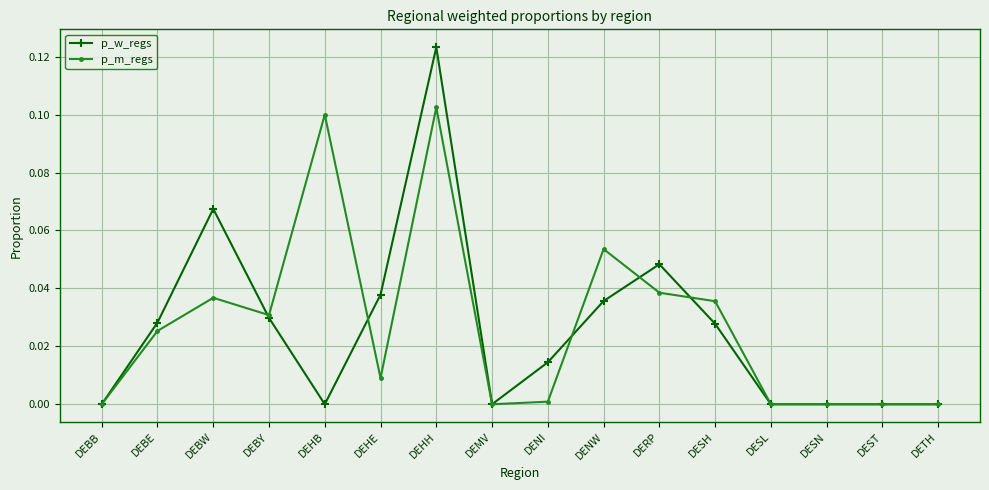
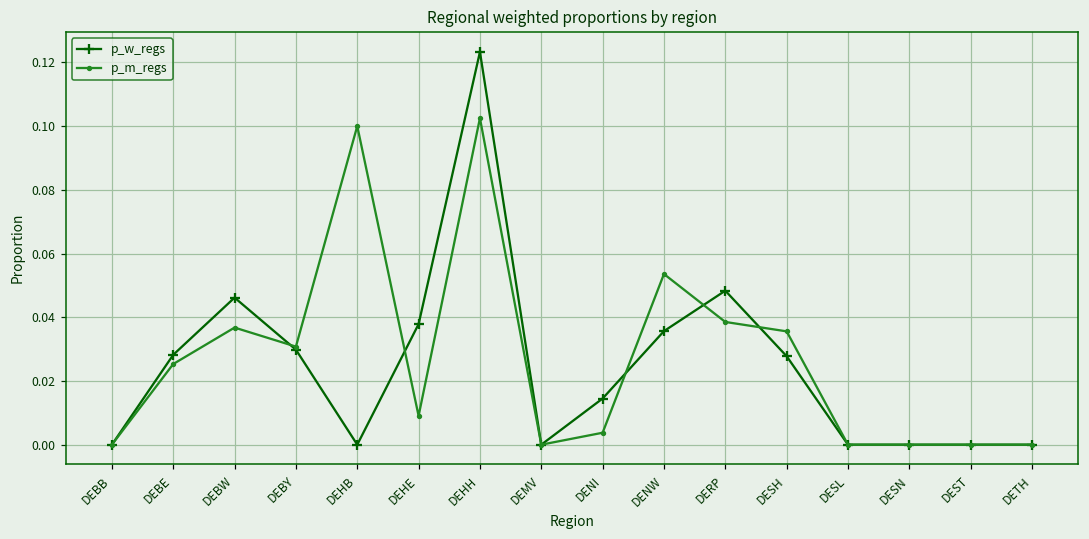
  {
    "p_w_regs": {
      "DEBE": 0.028,
-     "DEBW": 0.067,
+     "DEBW": 0.046,
      "DEBY": 0.030,
      "DEHB": 0.000,
      "DEHE": 0.038,
      "DEHH": 0.123,
      "DENI": 0.014,
      "DENW": 0.036,
      "DERP": 0.048,
      "DESH": 0.028
    },
    "p_m_regs": {
      "DEBE": 0.025,
      "DEBW": 0.037,
      "DEBY": 0.031,
      "DEHB": 0.100,
      "DEHE": 0.009,
      "DEHH": 0.103,
-     "DENI": 0.001,
+     "DENI": 0.004,
      "DENW": 0.054,
      "DERP": 0.039,
      "DESH": 0.036
    }
  }
